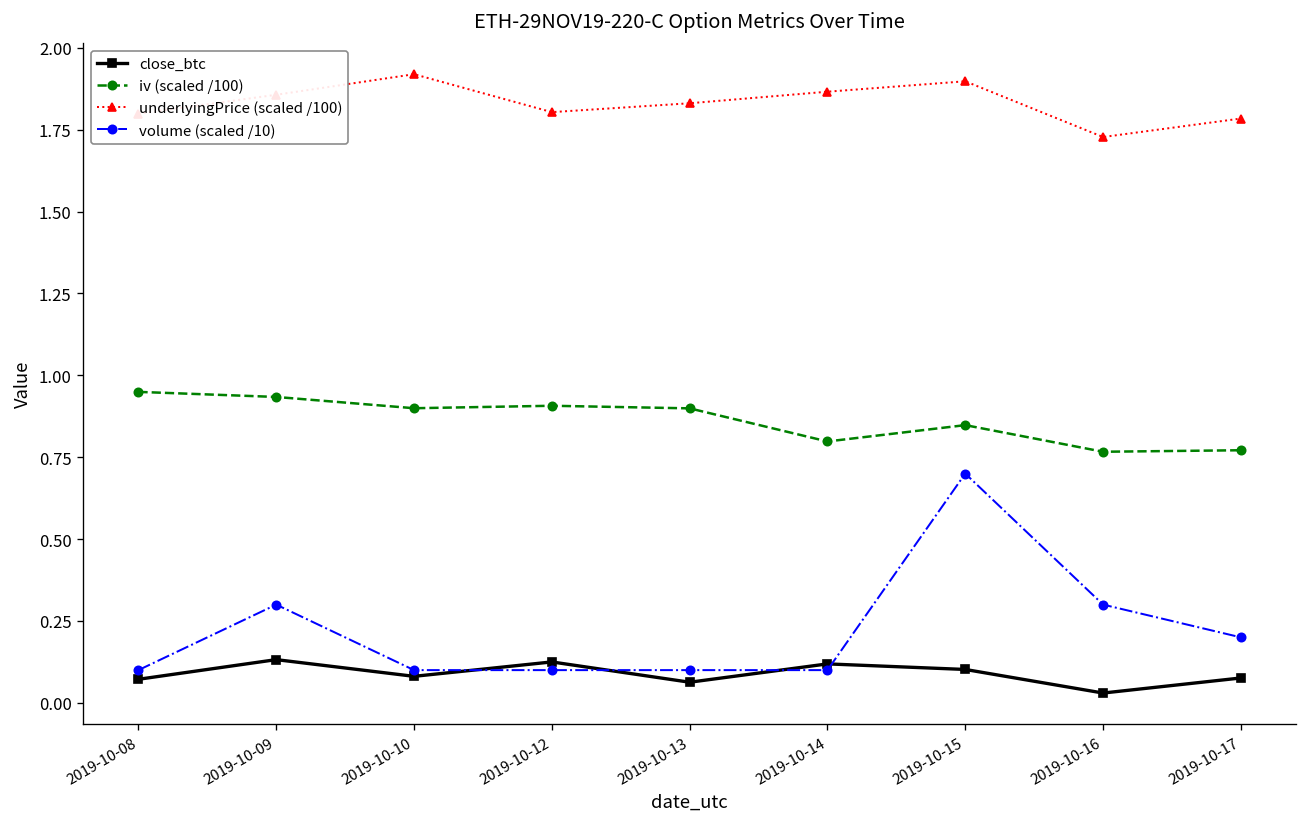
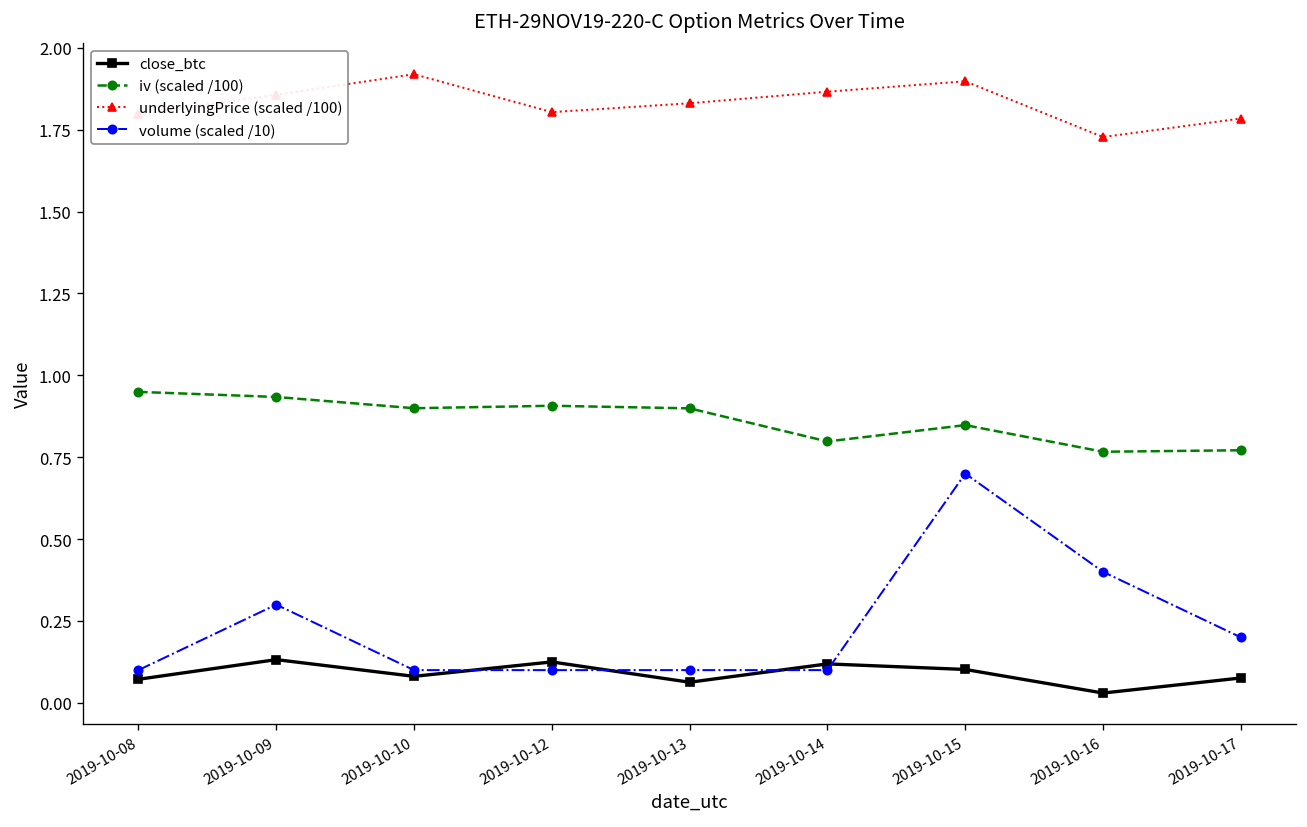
  {
    "close_btc": {
      "2019-10-08": 0.07,
      "2019-10-09": 0.13,
      "2019-10-10": 0.08,
      "2019-10-12": 0.13,
      "2019-10-13": 0.06,
      "2019-10-14": 0.12,
      "2019-10-15": 0.10,
      "2019-10-16": 0.03,
      "2019-10-17": 0.08
    },
    "iv (scaled /100)": {
      "2019-10-08": 0.95,
      "2019-10-09": 0.93,
      "2019-10-10": 0.90,
      "2019-10-12": 0.91,
      "2019-10-13": 0.90,
      "2019-10-14": 0.80,
      "2019-10-15": 0.85,
      "2019-10-16": 0.77,
      "2019-10-17": 0.77
    },
    "underlyingPrice (scaled /100)": {
      "2019-10-10": 1.92,
      "2019-10-12": 1.80,
      "2019-10-13": 1.83,
      "2019-10-14": 1.87,
      "2019-10-15": 1.90,
      "2019-10-16": 1.73,
      "2019-10-17": 1.78
    },
    "volume (scaled /10)": {
      "2019-10-08": 0.10,
      "2019-10-09": 0.30,
      "2019-10-10": 0.10,
      "2019-10-12": 0.10,
      "2019-10-13": 0.10,
      "2019-10-14": 0.10,
      "2019-10-15": 0.70,
-     "2019-10-16": 0.30,
+     "2019-10-16": 0.40,
      "2019-10-17": 0.20
    }
  }
